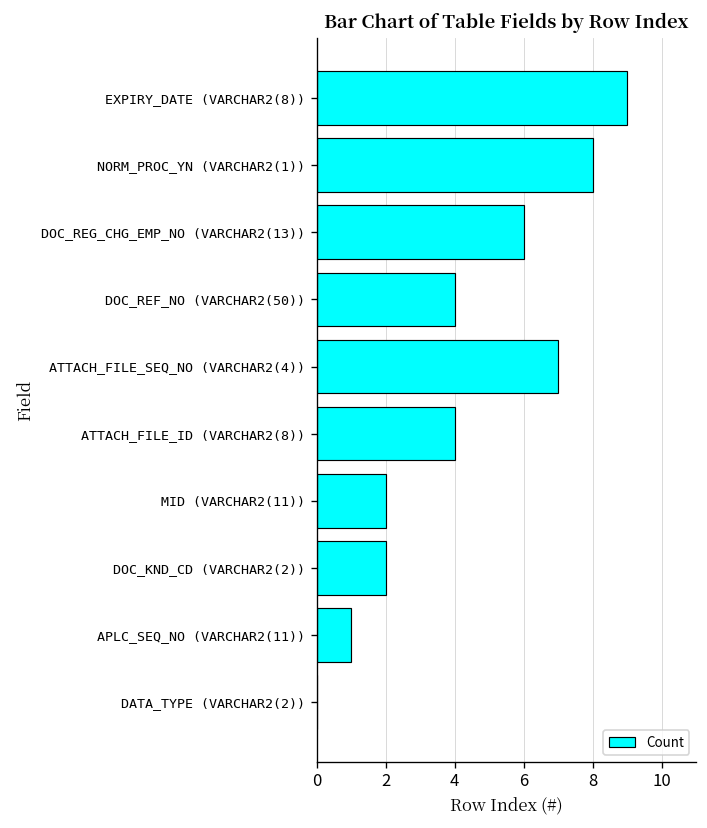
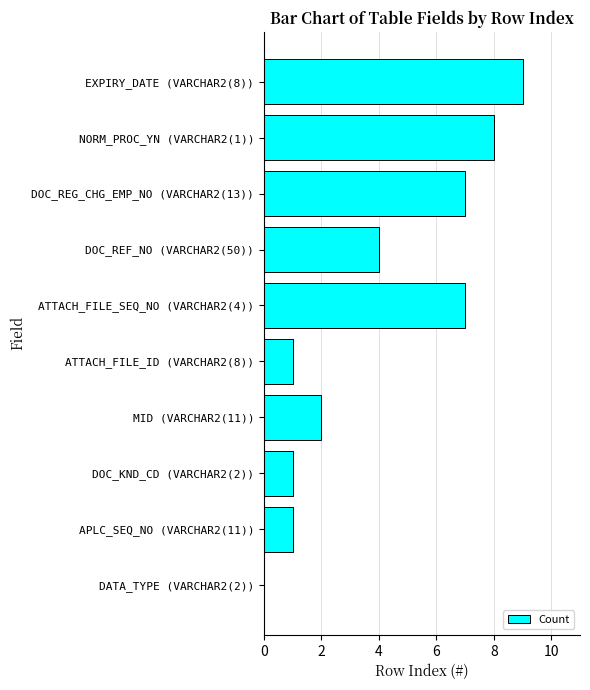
  {
    "EXPIRY_DATE (VARCHAR2(8))": 9,
    "NORM_PROC_YN (VARCHAR2(1))": 8,
-   "DOC_REG_CHG_EMP_NO (VARCHAR2(13))": 6,
+   "DOC_REG_CHG_EMP_NO (VARCHAR2(13))": 7,
    "DOC_REF_NO (VARCHAR2(50))": 4,
    "ATTACH_FILE_SEQ_NO (VARCHAR2(4))": 7,
-   "ATTACH_FILE_ID (VARCHAR2(8))": 4,
+   "ATTACH_FILE_ID (VARCHAR2(8))": 1,
    "MID (VARCHAR2(11))": 2,
-   "DOC_KND_CD (VARCHAR2(2))": 2,
+   "DOC_KND_CD (VARCHAR2(2))": 1,
    "APLC_SEQ_NO (VARCHAR2(11))": 1,
    "DATA_TYPE (VARCHAR2(2))": 0
  }
